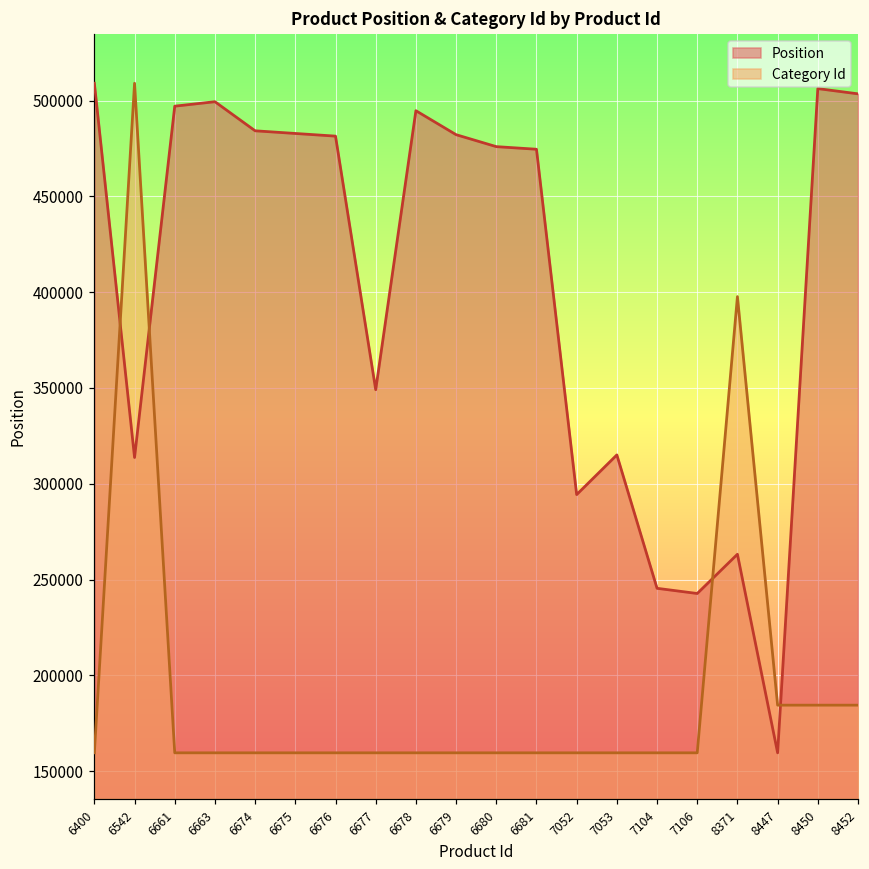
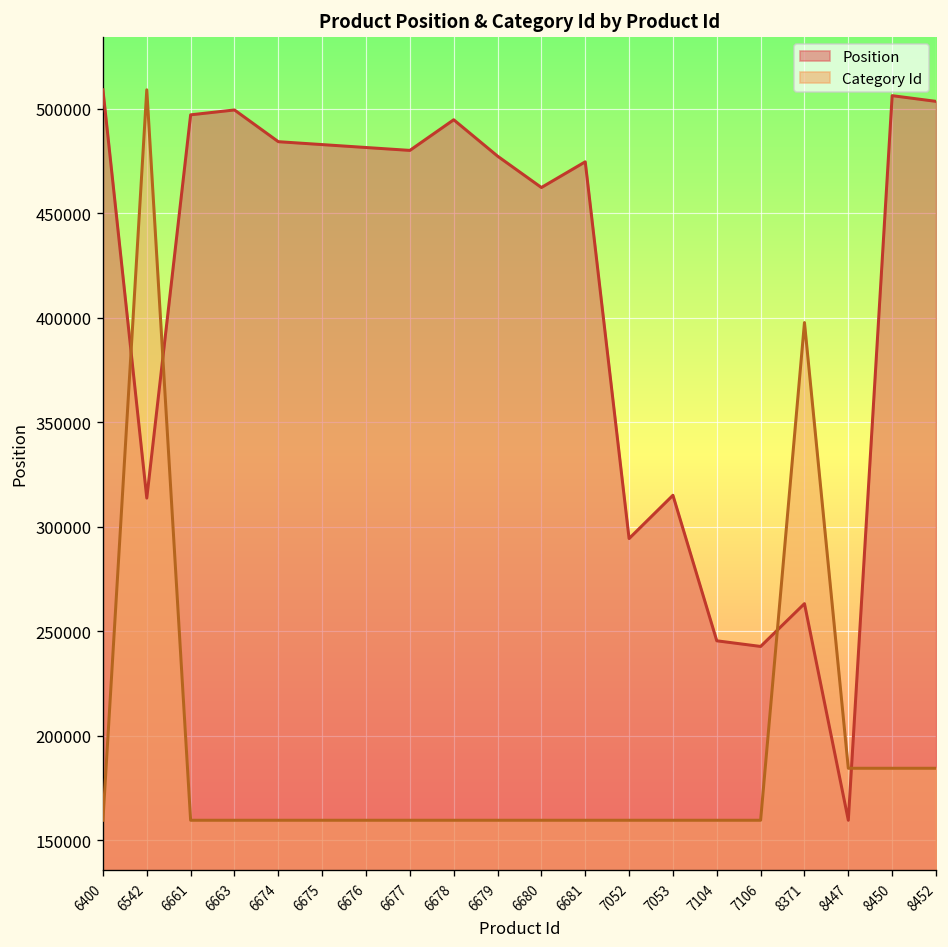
  {
    "Position": {
      "6400": 509000,
      "6542": 314000,
      "6661": 497000,
      "6663": 499000,
      "6674": 484000,
      "6675": 483000,
      "6676": 481000,
-     "6677": 349000,
+     "6677": 480000,
      "6678": 495000,
-     "6679": 482000,
-     "6680": 476000,
+     "6679": 477000,
+     "6680": 462000,
      "6681": 475000,
      "7052": 294000,
      "7053": 315000,
      "7104": 245000,
      "7106": 243000,
      "8371": 263000,
      "8447": 160000,
      "8450": 506000,
      "8452": 504000
    },
    "Category Id": {
      "6400": 160000,
      "6542": 509000,
      "6661": 160000,
      "6663": 160000,
      "6674": 160000,
      "6675": 160000,
      "6676": 160000,
      "6677": 160000,
      "6678": 160000,
      "6679": 160000,
      "6680": 160000,
      "6681": 160000,
      "7052": 160000,
      "7053": 160000,
      "7104": 160000,
      "7106": 160000,
      "8371": 398000,
      "8447": 184000,
      "8450": 184000,
      "8452": 184000
    }
  }
